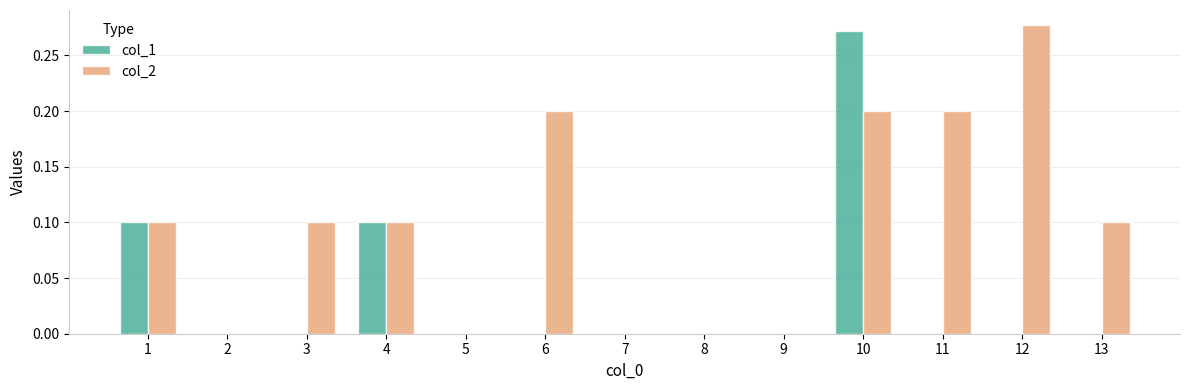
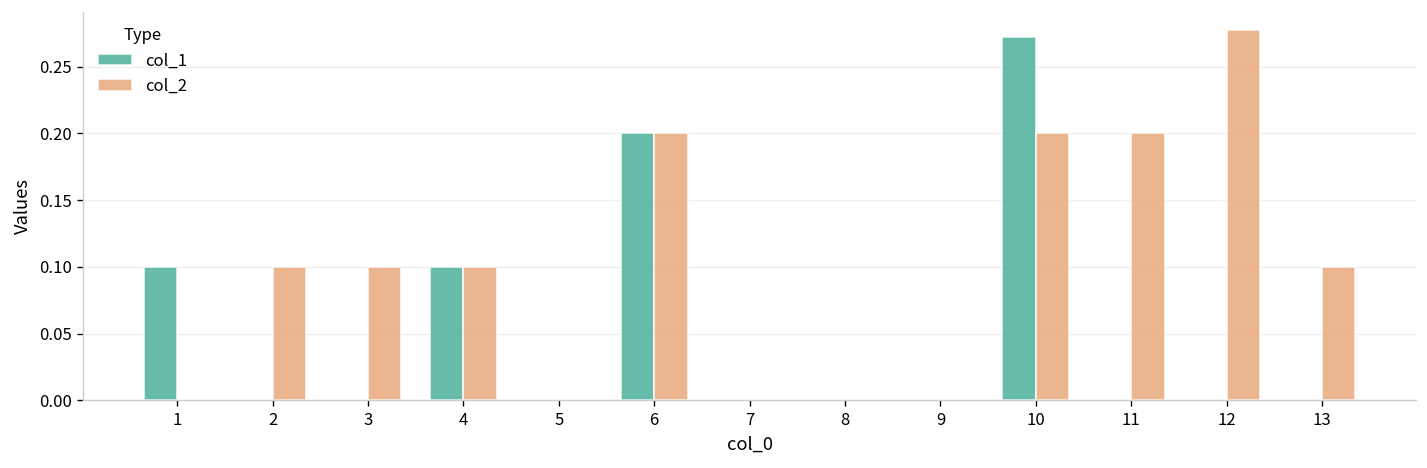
  {
    "col_1": {
      "1": 0.1,
      "2": 0.0,
      "3": 0.0,
      "4": 0.1,
      "5": 0.0,
-     "6": 0.0,
+     "6": 0.2,
      "7": 0.0,
      "8": 0.0,
      "9": 0.0,
      "10": 0.272,
      "11": 0.0,
      "12": 0.0,
      "13": 0.0
    },
    "col_2": {
-     "1": 0.1,
-     "2": 0.0,
+     "1": 0.0,
+     "2": 0.1,
      "3": 0.1,
      "4": 0.1,
      "5": 0.0,
      "6": 0.2,
      "7": 0.0,
      "8": 0.0,
      "9": 0.0,
      "10": 0.2,
      "11": 0.2,
      "12": 0.277,
      "13": 0.1
    }
  }
